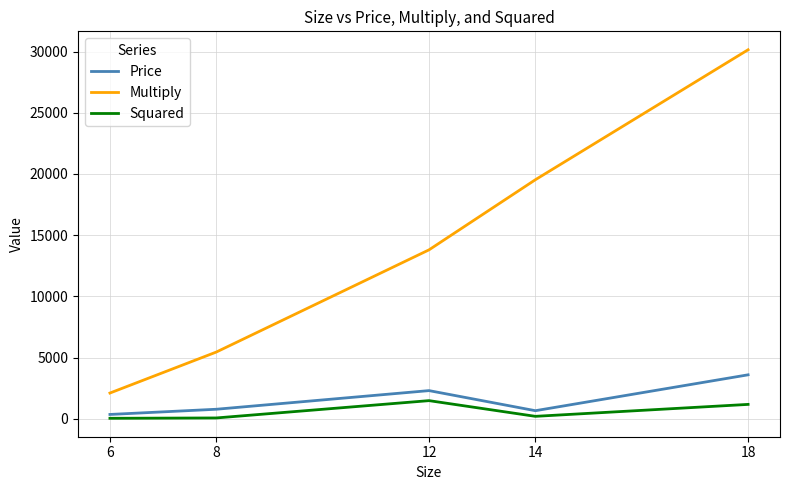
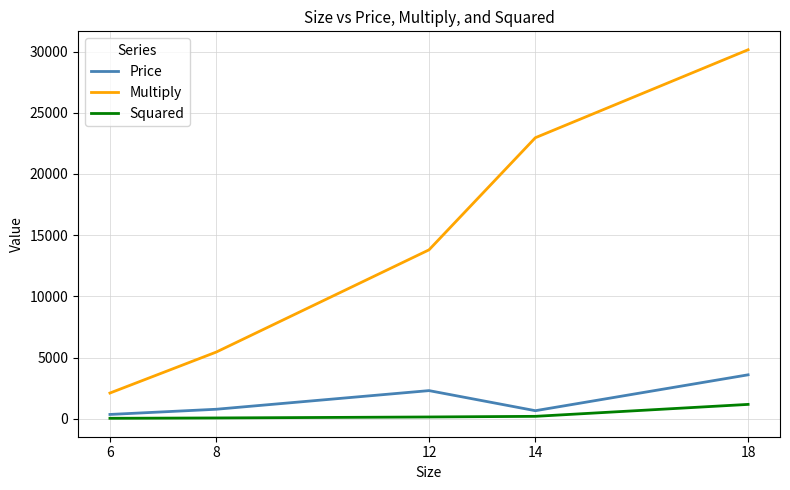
  {
    "Price": {
      "6": 400,
      "8": 800,
      "12": 2300,
      "14": 700,
      "18": 3600
    },
    "Multiply": {
      "6": 2100,
      "8": 5400,
      "12": 13800,
-     "14": 19500,
+     "14": 23000,
      "18": 30200
    },
    "Squared": {
      "6": 0,
      "8": 100,
-     "12": 1500,
+     "12": 100,
      "14": 200,
      "18": 1200
    }
  }
